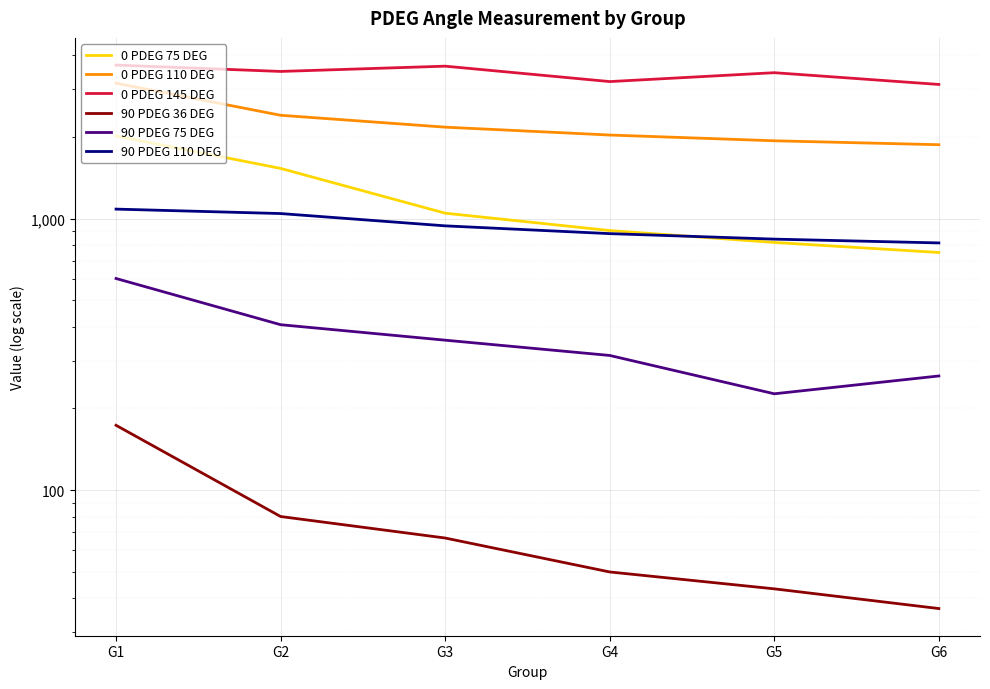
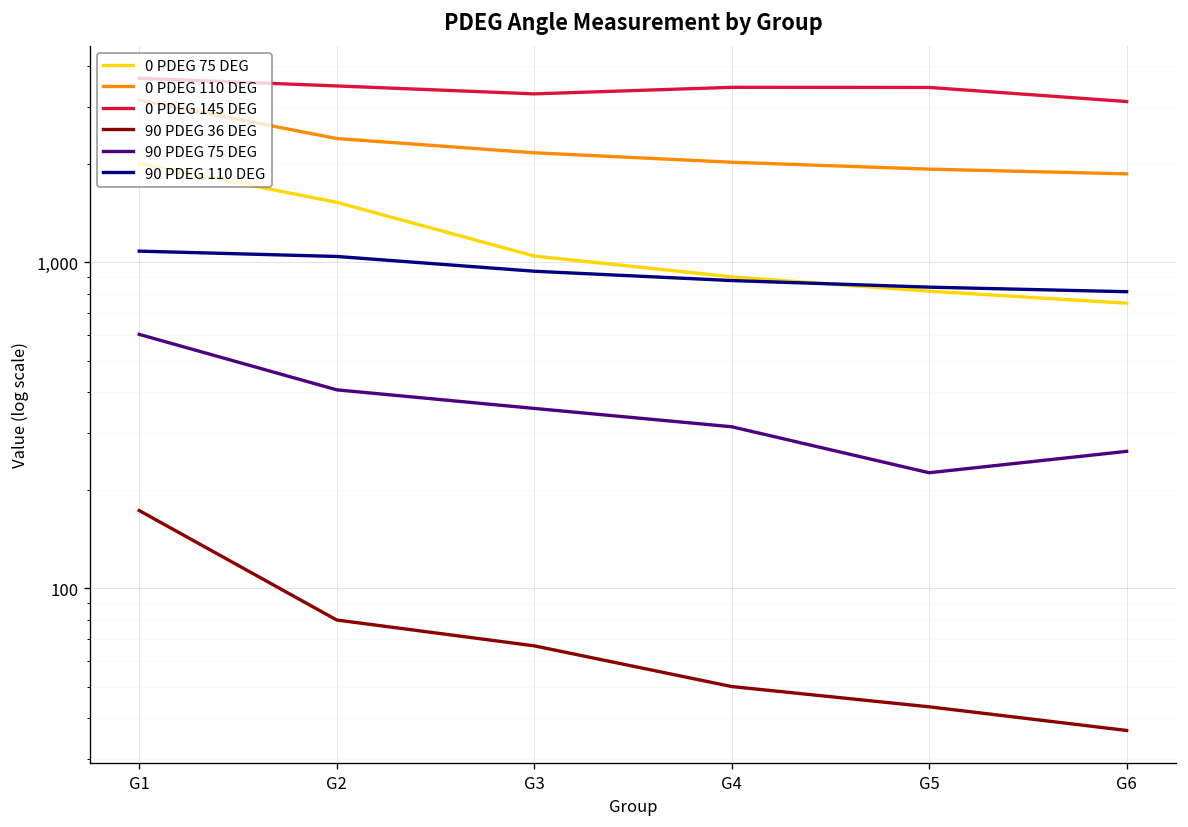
  {
    "0 PDEG 75 DEG": {
      "G2": "1,500",
      "G3": "1,050",
      "G4": "900",
      "G5": "820",
      "G6": "750"
    },
    "0 PDEG 110 DEG": {
      "G2": "2,400",
      "G3": "2,200",
      "G4": "2,000",
      "G5": "1,900",
      "G6": "1,900"
    },
    "0 PDEG 145 DEG": {
      "G2": "3,500",
-     "G3": "3,600",
-     "G4": "3,200",
+     "G3": "3,300",
+     "G4": "3,400",
      "G5": "3,400",
      "G6": "3,100"
    },
    "90 PDEG 36 DEG": {
      "G1": "170",
      "G2": "80",
      "G3": "67",
      "G4": "50",
      "G5": "43",
      "G6": "37"
    },
    "90 PDEG 75 DEG": {
      "G1": "600",
      "G2": "410",
      "G3": "360",
      "G4": "310",
      "G5": "230",
      "G6": "260"
    },
    "90 PDEG 110 DEG": {
      "G1": "1,080",
      "G2": "1,040",
      "G3": "940",
      "G4": "880",
      "G5": "840",
      "G6": "810"
    }
  }
